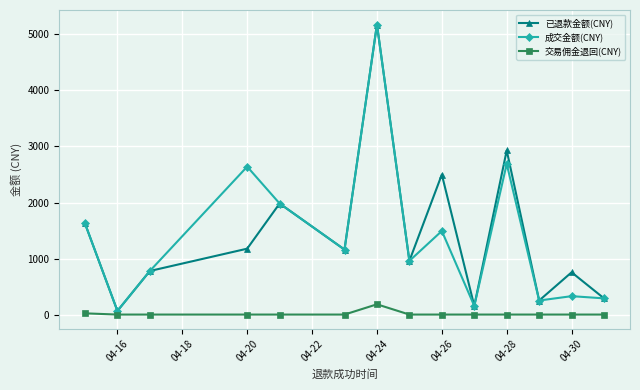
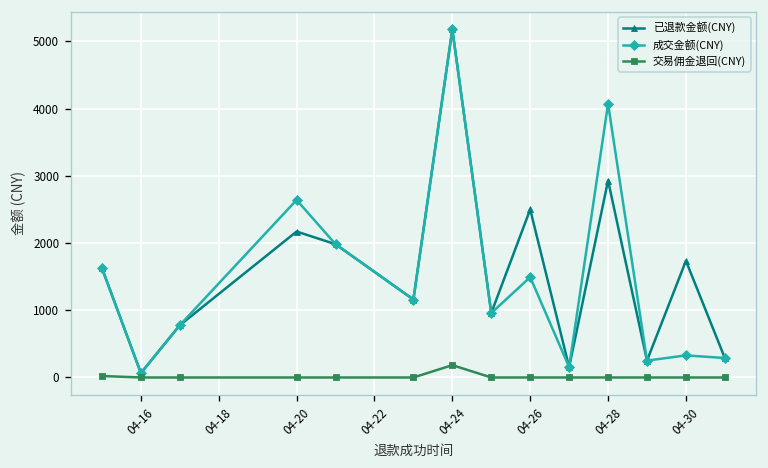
  {
    "已退款金额(CNY)": {
-     "04-20": 1200,
+     "04-20": 2200,
      "04-26": 2500,
      "04-28": 2900,
-     "04-30": 800
+     "04-30": 1700
    },
    "成交金额(CNY)": {
      "04-20": 2600,
      "04-26": 1500,
-     "04-28": 2700,
+     "04-28": 4100,
      "04-30": 300
    },
    "交易佣金退回(CNY)": {
      "04-16": 0,
      "04-20": 0,
      "04-24": 200,
      "04-26": 0,
      "04-28": 0,
      "04-30": 0
    }
  }
